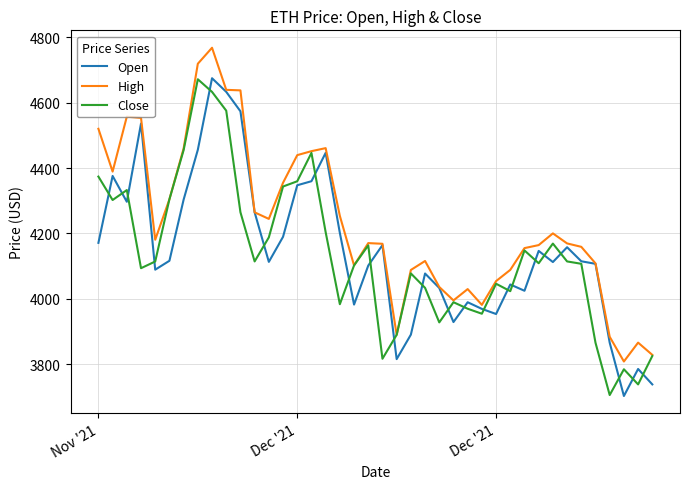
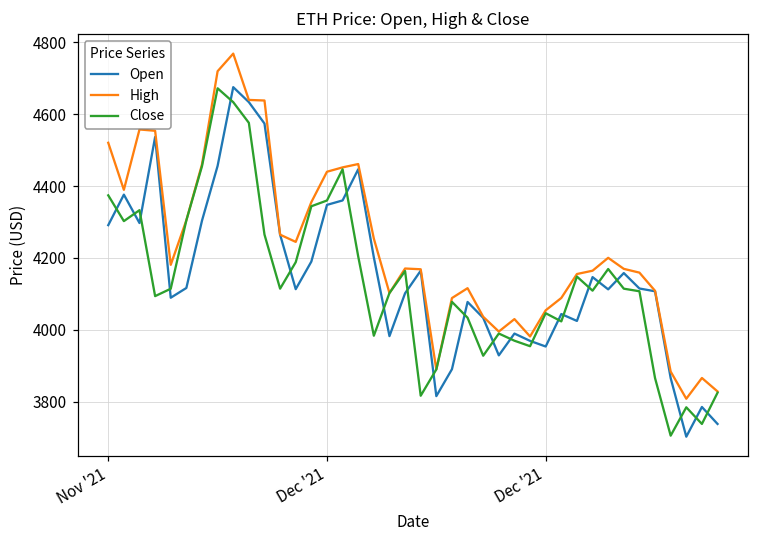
  {
    "Open": {
-     "Nov '21": 4170
+     "Nov '21": 4290
    },
    "High": {
      "Nov '21": 4520
    },
    "Close": {
      "Nov '21": 4370
    }
  }
